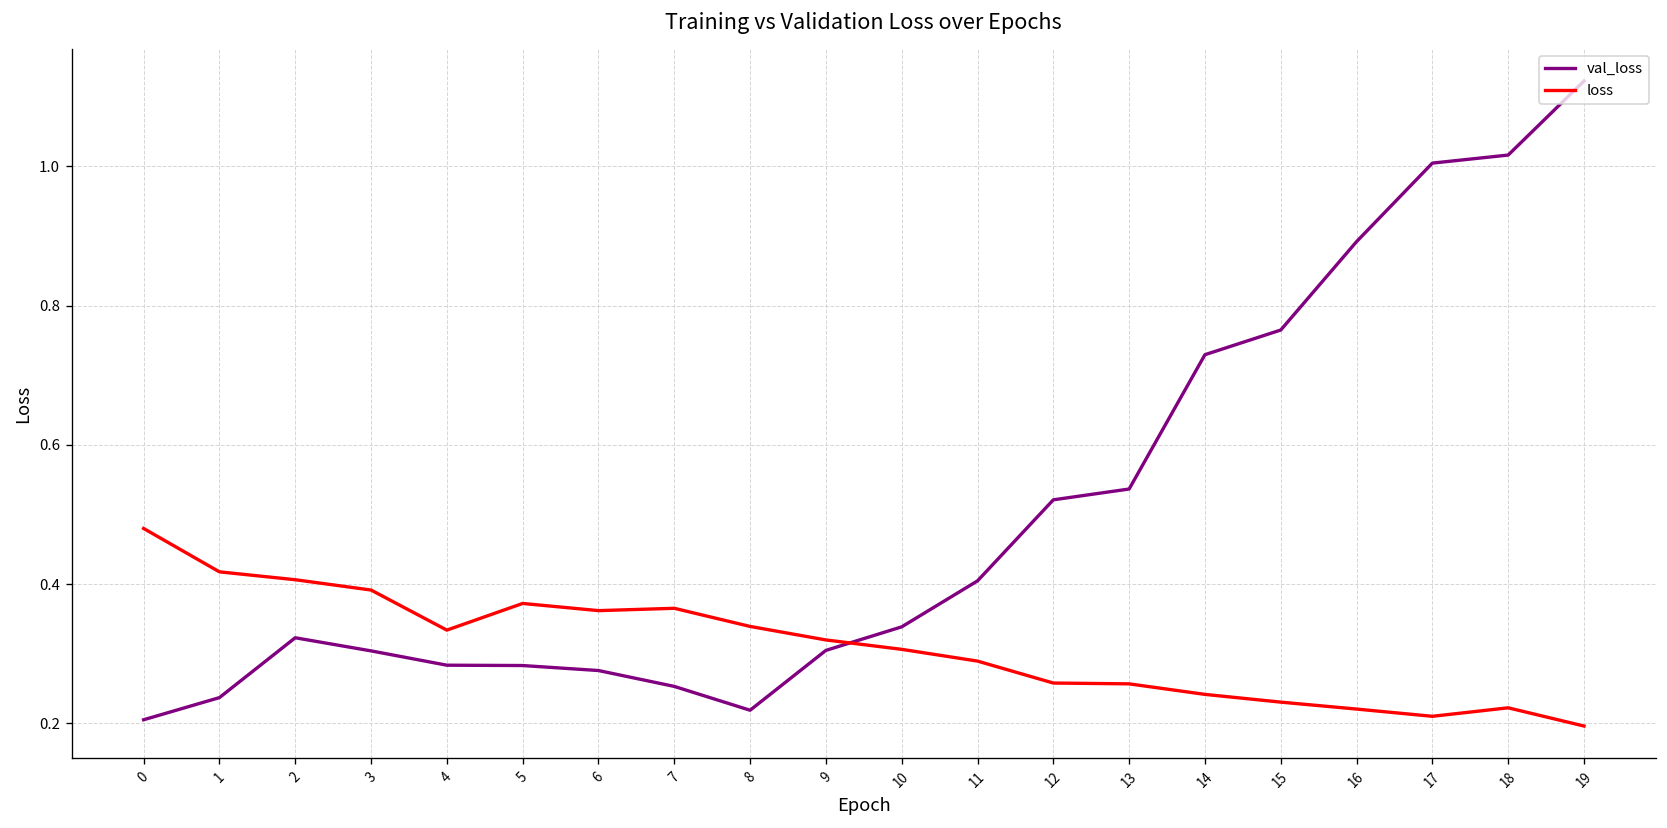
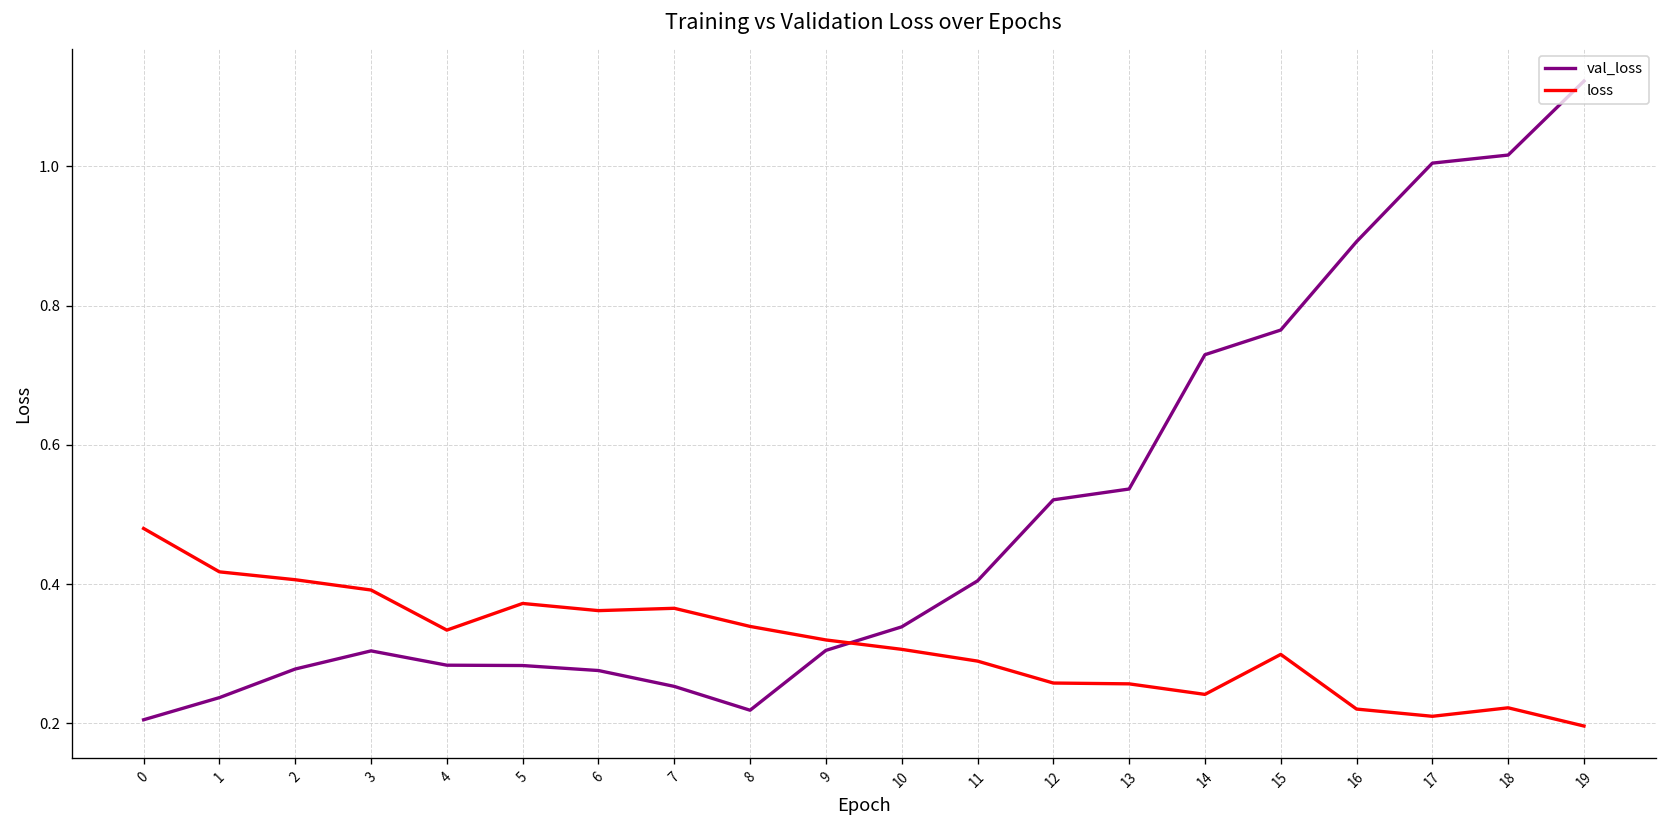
  {
    "val_loss": {
      "0": 0.20,
      "1": 0.24,
-     "2": 0.32,
+     "2": 0.28,
      "3": 0.30,
      "4": 0.28,
      "5": 0.28,
      "6": 0.28,
      "7": 0.25,
      "8": 0.22,
      "9": 0.30,
      "10": 0.34,
      "11": 0.40,
      "12": 0.52,
      "13": 0.54,
      "14": 0.73,
      "15": 0.76,
      "16": 0.89,
      "17": 1.00,
      "18": 1.02
    },
    "loss": {
      "0": 0.48,
      "1": 0.42,
      "2": 0.41,
      "3": 0.39,
      "4": 0.33,
      "5": 0.37,
      "6": 0.36,
      "7": 0.37,
      "8": 0.34,
      "9": 0.32,
      "10": 0.31,
      "11": 0.29,
      "12": 0.26,
      "13": 0.26,
      "14": 0.24,
-     "15": 0.23,
+     "15": 0.30,
      "16": 0.22,
      "17": 0.21,
      "18": 0.22,
      "19": 0.20
    }
  }
